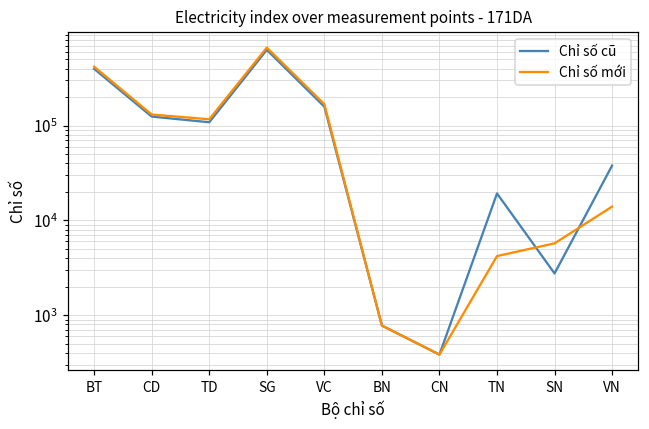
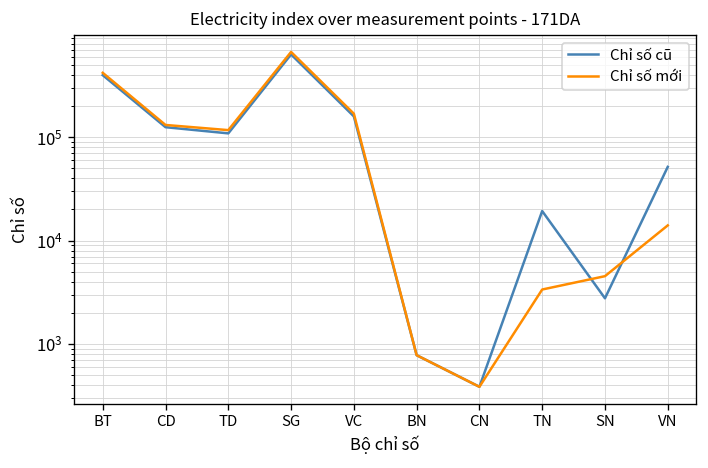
  {
    "Chỉ số cũ": {
      "TD": 110000,
      "TN": 19000,
      "SN": 2800,
-     "VN": 40000
+     "VN": 50000
    },
    "Chỉ số mới": {
      "TD": 120000,
-     "TN": 4000,
-     "SN": 6000,
+     "TN": 3400,
+     "SN": 5000,
      "VN": 14000
    }
  }
